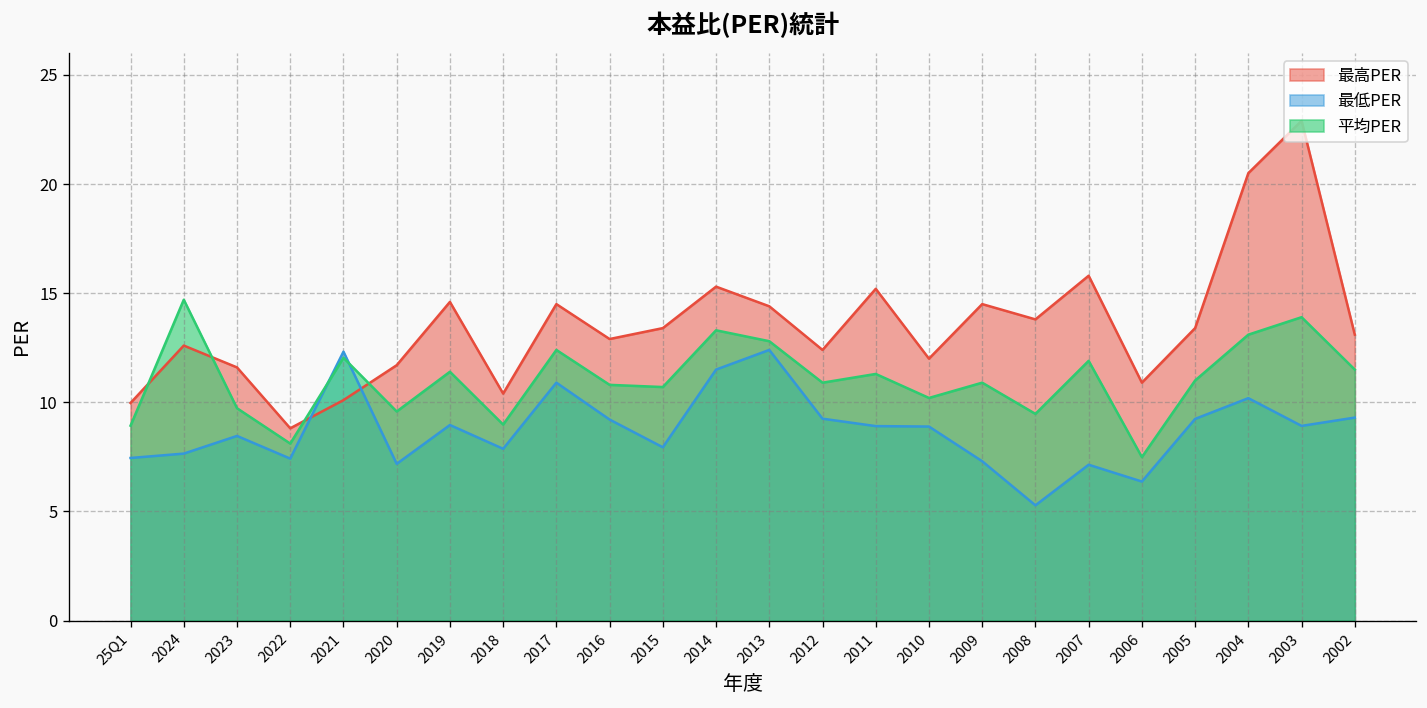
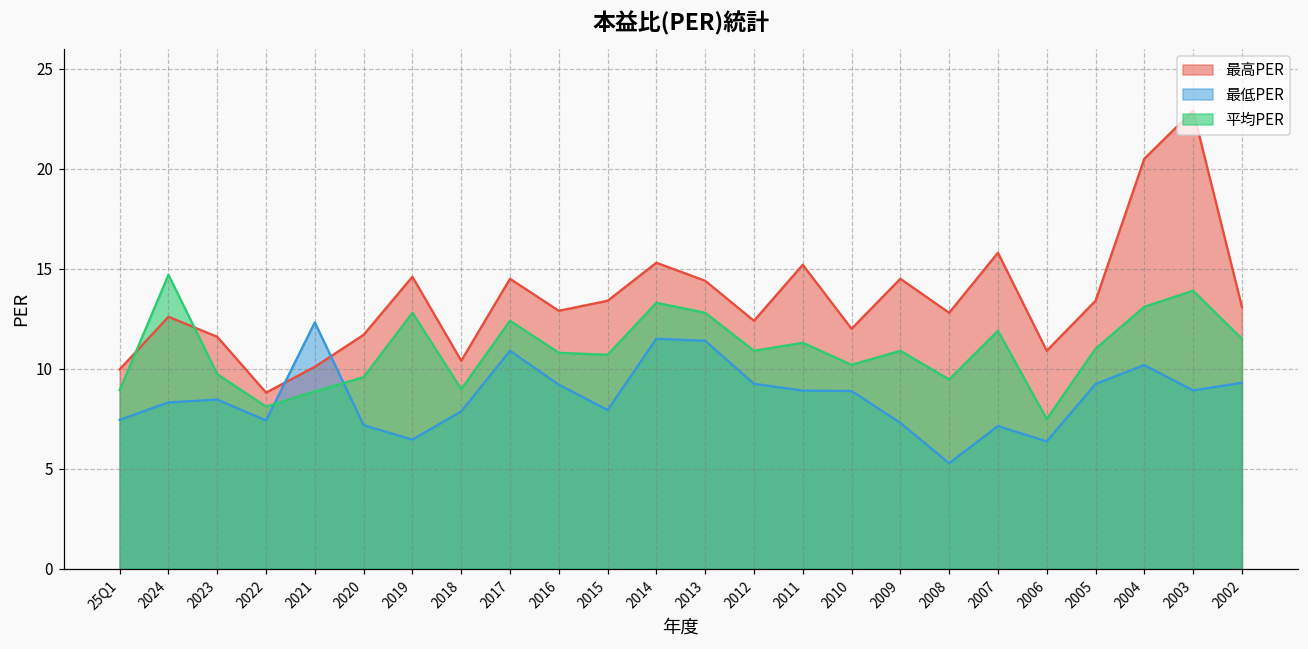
  {
    "最高PER": {
      "25Q1": 10.0,
      "2024": 12.6,
      "2023": 11.6,
      "2022": 8.8,
      "2021": 10.1,
      "2020": 11.7,
      "2019": 14.6,
      "2018": 10.4,
      "2017": 14.5,
      "2016": 12.9,
      "2015": 13.4,
      "2014": 15.3,
      "2013": 14.4,
      "2012": 12.4,
      "2011": 15.2,
      "2010": 12.0,
      "2009": 14.5,
-     "2008": 13.8,
+     "2008": 12.8,
      "2007": 15.8,
      "2006": 10.9,
      "2005": 13.4,
      "2004": 20.5,
      "2002": 13.1
    },
    "最低PER": {
      "25Q1": 7.5,
-     "2024": 7.7,
+     "2024": 8.3,
      "2023": 8.5,
      "2022": 7.4,
      "2021": 12.3,
      "2020": 7.2,
-     "2019": 9.0,
+     "2019": 6.5,
      "2018": 7.9,
      "2017": 10.9,
      "2016": 9.2,
      "2015": 7.9,
      "2014": 11.5,
-     "2013": 12.4,
+     "2013": 11.4,
      "2012": 9.3,
      "2011": 8.9,
      "2010": 8.9,
      "2009": 7.3,
      "2008": 5.3,
      "2007": 7.1,
      "2006": 6.4,
      "2005": 9.2,
      "2004": 10.2,
      "2003": 8.9,
      "2002": 9.3
    },
    "平均PER": {
      "25Q1": 8.9,
      "2024": 14.7,
      "2023": 9.7,
      "2022": 8.1,
-     "2021": 12.0,
+     "2021": 8.9,
      "2020": 9.6,
-     "2019": 11.4,
+     "2019": 12.8,
      "2018": 9.0,
      "2017": 12.4,
      "2016": 10.8,
      "2015": 10.7,
      "2014": 13.3,
      "2013": 12.8,
      "2012": 10.9,
      "2011": 11.3,
      "2010": 10.2,
      "2009": 10.9,
      "2008": 9.5,
      "2007": 11.9,
      "2006": 7.5,
      "2005": 11.0,
      "2004": 13.1,
      "2003": 13.9,
      "2002": 11.5
    }
  }
